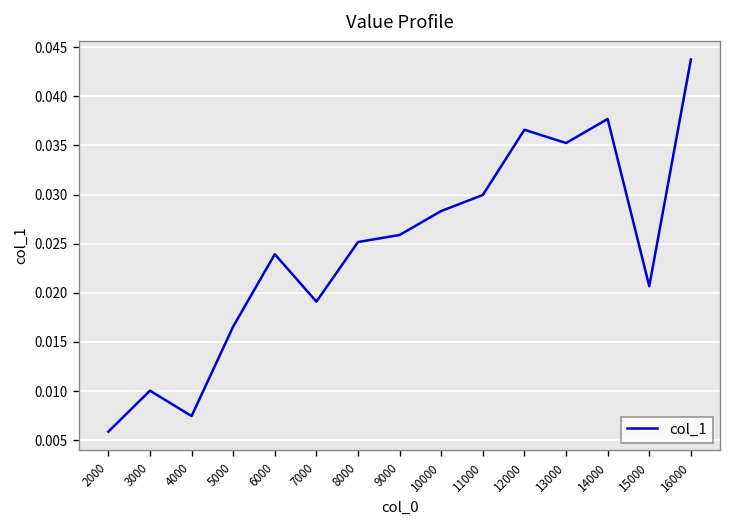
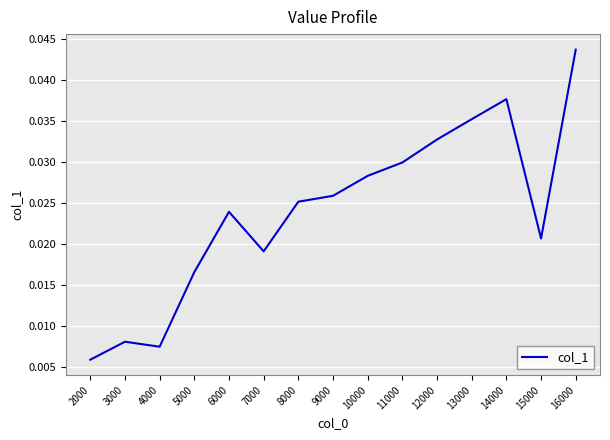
  {
    "2000": 0.006,
-   "3000": 0.010,
+   "3000": 0.008,
    "4000": 0.007,
    "5000": 0.017,
    "6000": 0.024,
    "7000": 0.019,
    "8000": 0.025,
    "9000": 0.026,
    "10000": 0.028,
    "11000": 0.030,
-   "12000": 0.037,
+   "12000": 0.033,
    "13000": 0.035,
    "14000": 0.038,
    "15000": 0.021,
    "16000": 0.044
  }
